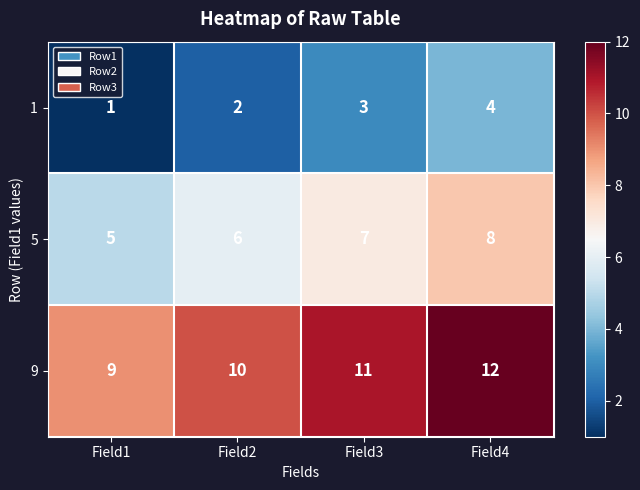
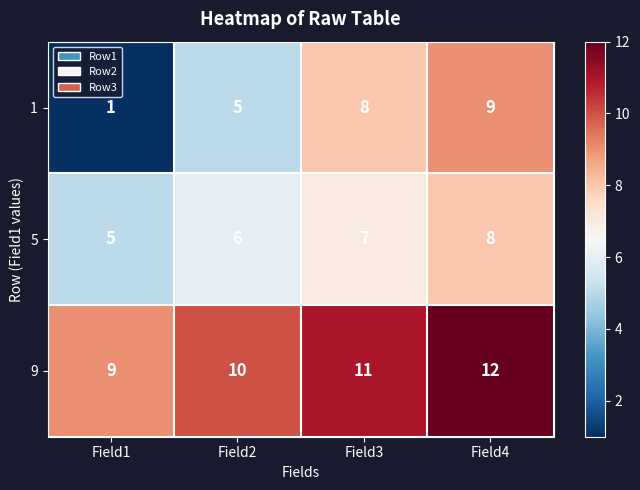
  {
    "1": {
      "Field1": 1,
-     "Field2": 2,
-     "Field3": 3,
-     "Field4": 4
+     "Field2": 5,
+     "Field3": 8,
+     "Field4": 9
    },
    "5": {
      "Field1": 5,
      "Field4": 8
    },
    "9": {
      "Field1": 9,
      "Field2": 10,
      "Field3": 11,
      "Field4": 12
    }
  }
